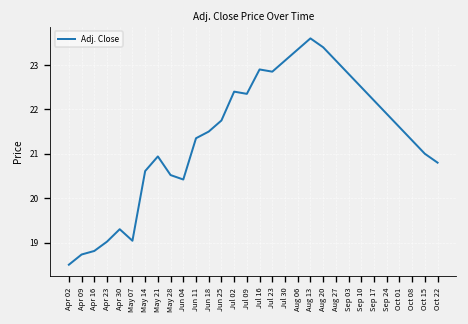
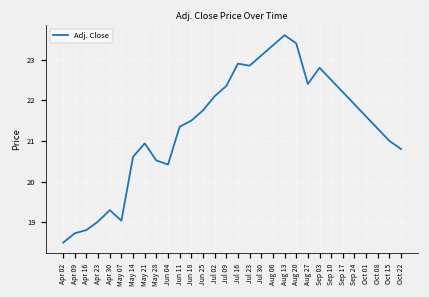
  {
    "Apr 02": 18.5,
    "Apr 09": 18.7,
    "Apr 16": 18.8,
    "Apr 23": 19.0,
    "Apr 30": 19.3,
    "May 07": 19.0,
    "May 14": 20.6,
    "May 21": 20.9,
    "May 28": 20.5,
    "Jun 04": 20.4,
    "Jun 11": 21.4,
    "Jun 18": 21.5,
    "Jun 25": 21.8,
-   "Jul 02": 22.4,
+   "Jul 02": 22.1,
    "Jul 09": 22.4,
    "Jul 16": 22.9,
    "Jul 23": 22.9,
    "Jul 30": 23.1,
    "Aug 06": 23.4,
    "Aug 13": 23.6,
    "Aug 20": 23.4,
-   "Aug 27": 23.1,
+   "Aug 27": 22.4,
    "Sep 03": 22.8,
    "Sep 10": 22.5,
    "Sep 17": 22.2,
    "Sep 24": 21.9,
    "Oct 01": 21.6,
    "Oct 08": 21.3,
    "Oct 15": 21.0,
    "Oct 22": 20.8
  }
